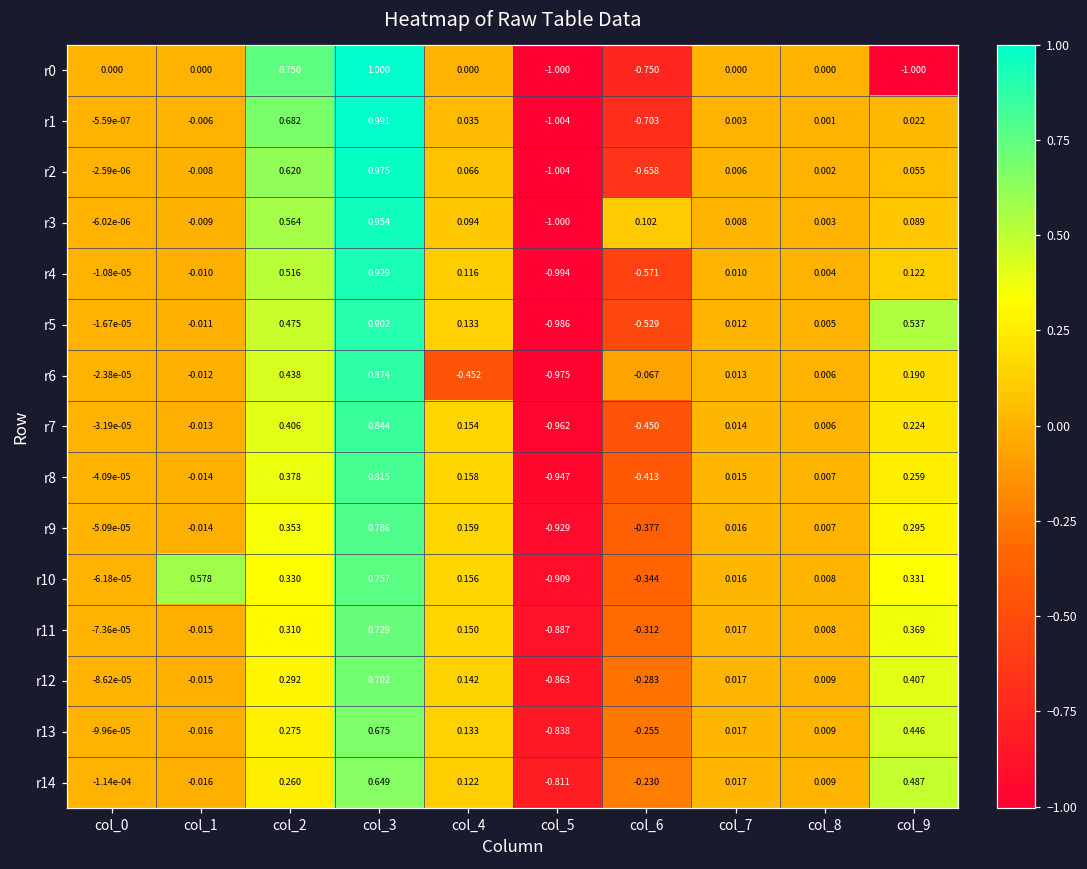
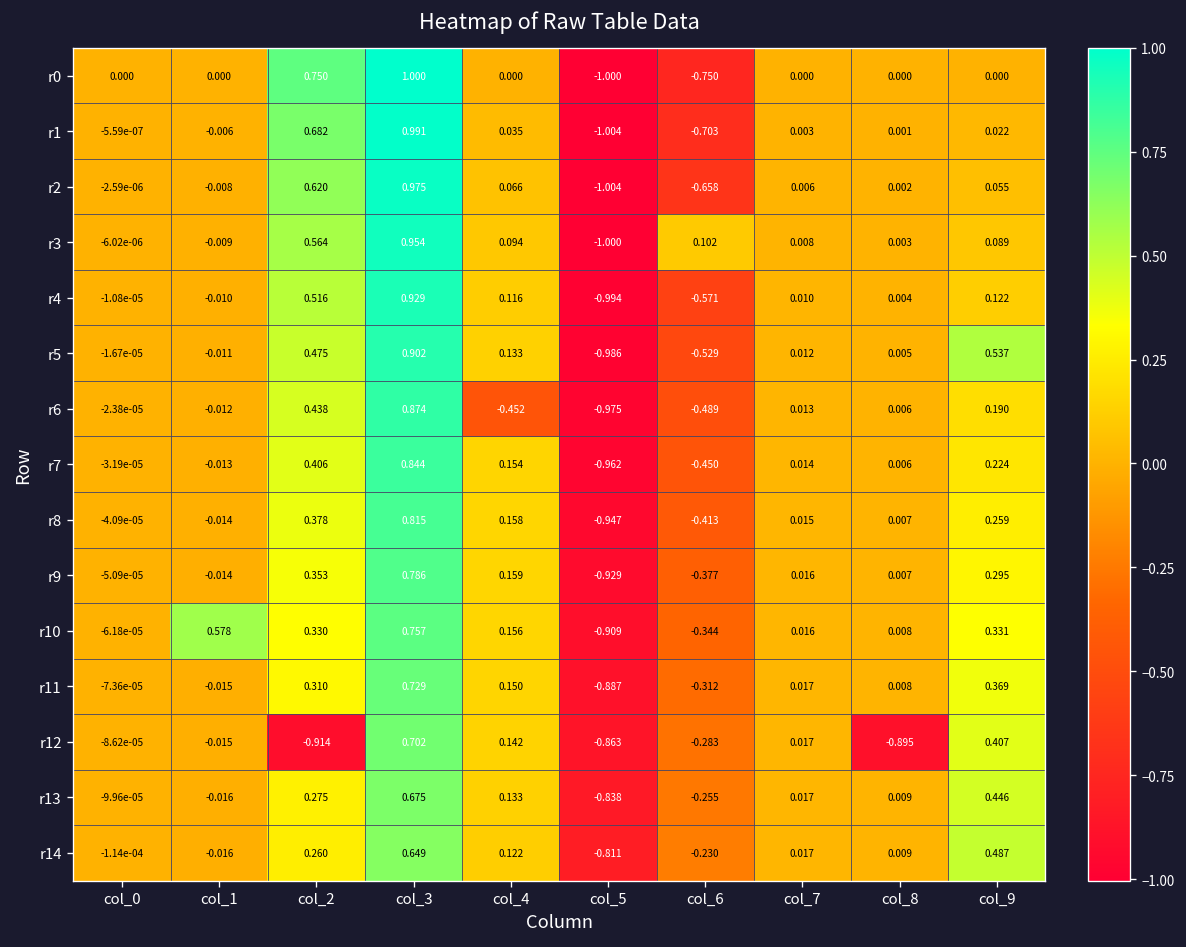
  {
    "r0": {
      "col_0": "0.000",
      "col_1": "0.000",
      "col_2": "0.750",
      "col_3": "1.000",
      "col_4": "0.000",
      "col_5": "-1.000",
      "col_6": "-0.750",
      "col_7": "0.000",
      "col_8": "0.000",
-     "col_9": "-1.000"
+     "col_9": "0.000"
    },
    "r1": {
      "col_0": "-5.59e-07",
      "col_1": "-0.006",
      "col_2": "0.682",
      "col_3": "0.991",
      "col_4": "0.035",
      "col_5": "-1.004",
      "col_6": "-0.703",
      "col_7": "0.003",
      "col_8": "0.001",
      "col_9": "0.022"
    },
    "r2": {
      "col_0": "-2.59e-06",
      "col_1": "-0.008",
      "col_2": "0.620",
      "col_3": "0.975",
      "col_4": "0.066",
      "col_5": "-1.004",
      "col_6": "-0.658",
      "col_7": "0.006",
      "col_8": "0.002",
      "col_9": "0.055"
    },
    "r3": {
      "col_0": "-6.02e-06",
      "col_1": "-0.009",
      "col_2": "0.564",
      "col_3": "0.954",
      "col_4": "0.094",
      "col_5": "-1.000",
      "col_6": "0.102",
      "col_7": "0.008",
      "col_8": "0.003",
      "col_9": "0.089"
    },
    "r4": {
      "col_0": "-1.08e-05",
      "col_1": "-0.010",
      "col_2": "0.516",
      "col_3": "0.929",
      "col_4": "0.116",
      "col_5": "-0.994",
      "col_6": "-0.571",
      "col_7": "0.010",
      "col_8": "0.004",
      "col_9": "0.122"
    },
    "r5": {
      "col_0": "-1.67e-05",
      "col_1": "-0.011",
      "col_2": "0.475",
      "col_3": "0.902",
      "col_4": "0.133",
      "col_5": "-0.986",
      "col_6": "-0.529",
      "col_7": "0.012",
      "col_8": "0.005",
      "col_9": "0.537"
    },
    "r6": {
      "col_0": "-2.38e-05",
      "col_1": "-0.012",
      "col_2": "0.438",
      "col_3": "0.874",
      "col_4": "-0.452",
      "col_5": "-0.975",
-     "col_6": "-0.067",
+     "col_6": "-0.489",
      "col_7": "0.013",
      "col_8": "0.006",
      "col_9": "0.190"
    },
    "r7": {
      "col_0": "-3.19e-05",
      "col_1": "-0.013",
      "col_2": "0.406",
      "col_3": "0.844",
      "col_4": "0.154",
      "col_5": "-0.962",
      "col_6": "-0.450",
      "col_7": "0.014",
      "col_8": "0.006",
      "col_9": "0.224"
    },
    "r8": {
      "col_0": "-4.09e-05",
      "col_1": "-0.014",
      "col_2": "0.378",
      "col_3": "0.815",
      "col_4": "0.158",
      "col_5": "-0.947",
      "col_6": "-0.413",
      "col_7": "0.015",
      "col_8": "0.007",
      "col_9": "0.259"
    },
    "r9": {
      "col_0": "-5.09e-05",
      "col_1": "-0.014",
      "col_2": "0.353",
      "col_3": "0.786",
      "col_4": "0.159",
      "col_5": "-0.929",
      "col_6": "-0.377",
      "col_7": "0.016",
      "col_8": "0.007",
      "col_9": "0.295"
    },
    "r10": {
      "col_0": "-6.18e-05",
      "col_1": "0.578",
      "col_2": "0.330",
      "col_3": "0.757",
      "col_4": "0.156",
      "col_5": "-0.909",
      "col_6": "-0.344",
      "col_7": "0.016",
      "col_8": "0.008",
      "col_9": "0.331"
    },
    "r11": {
      "col_0": "-7.36e-05",
      "col_1": "-0.015",
      "col_2": "0.310",
      "col_3": "0.729",
      "col_4": "0.150",
      "col_5": "-0.887",
      "col_6": "-0.312",
      "col_7": "0.017",
      "col_8": "0.008",
      "col_9": "0.369"
    },
    "r12": {
      "col_0": "-8.62e-05",
      "col_1": "-0.015",
-     "col_2": "0.292",
+     "col_2": "-0.914",
      "col_3": "0.702",
      "col_4": "0.142",
      "col_5": "-0.863",
      "col_6": "-0.283",
      "col_7": "0.017",
-     "col_8": "0.009",
+     "col_8": "-0.895",
      "col_9": "0.407"
    },
    "r13": {
      "col_0": "-9.96e-05",
      "col_1": "-0.016",
      "col_2": "0.275",
      "col_3": "0.675",
      "col_4": "0.133",
      "col_5": "-0.838",
      "col_6": "-0.255",
      "col_7": "0.017",
      "col_8": "0.009",
      "col_9": "0.446"
    },
    "r14": {
      "col_0": "-1.14e-04",
      "col_1": "-0.016",
      "col_2": "0.260",
      "col_3": "0.649",
      "col_4": "0.122",
      "col_5": "-0.811",
      "col_6": "-0.230",
      "col_7": "0.017",
      "col_8": "0.009",
      "col_9": "0.487"
    }
  }
